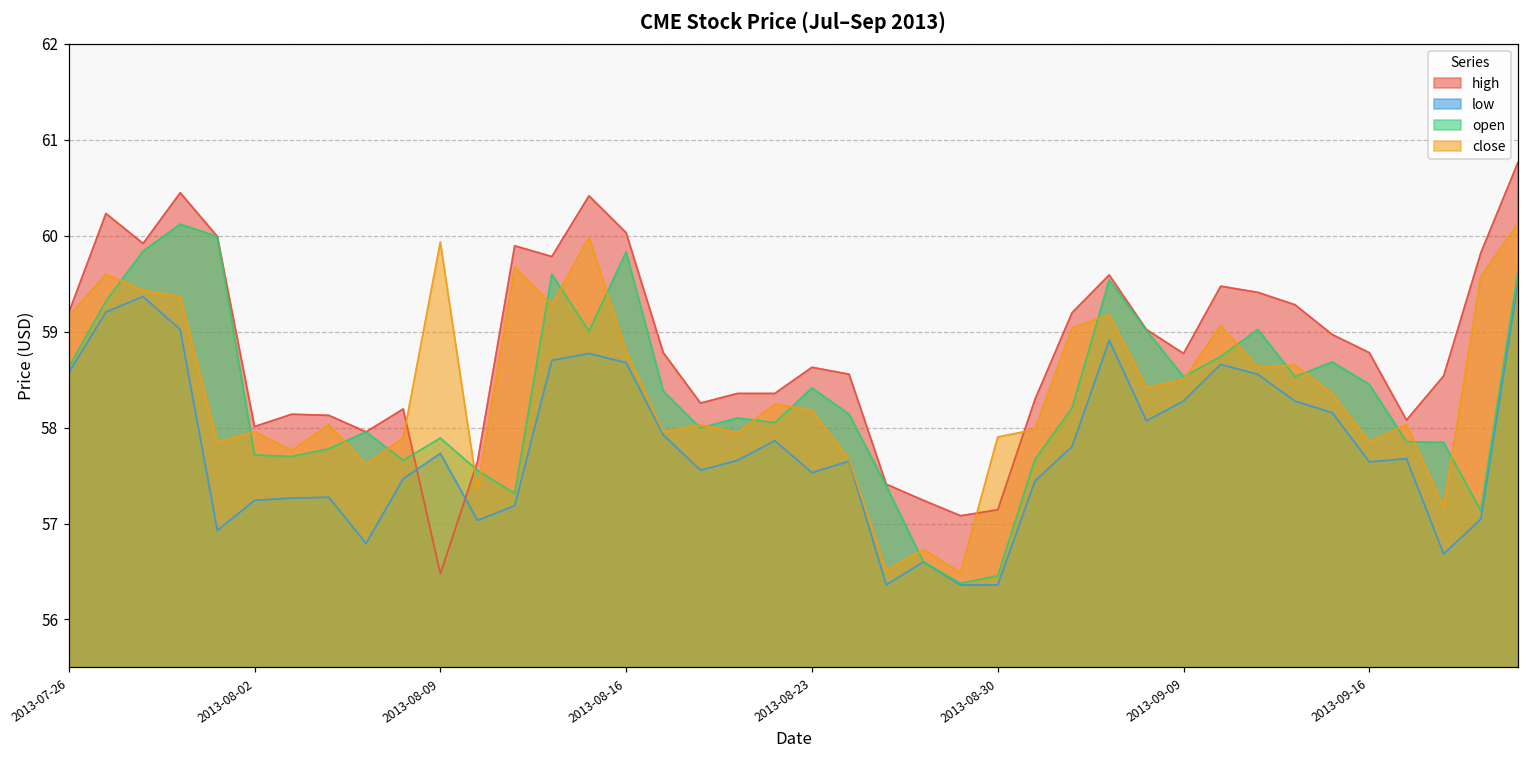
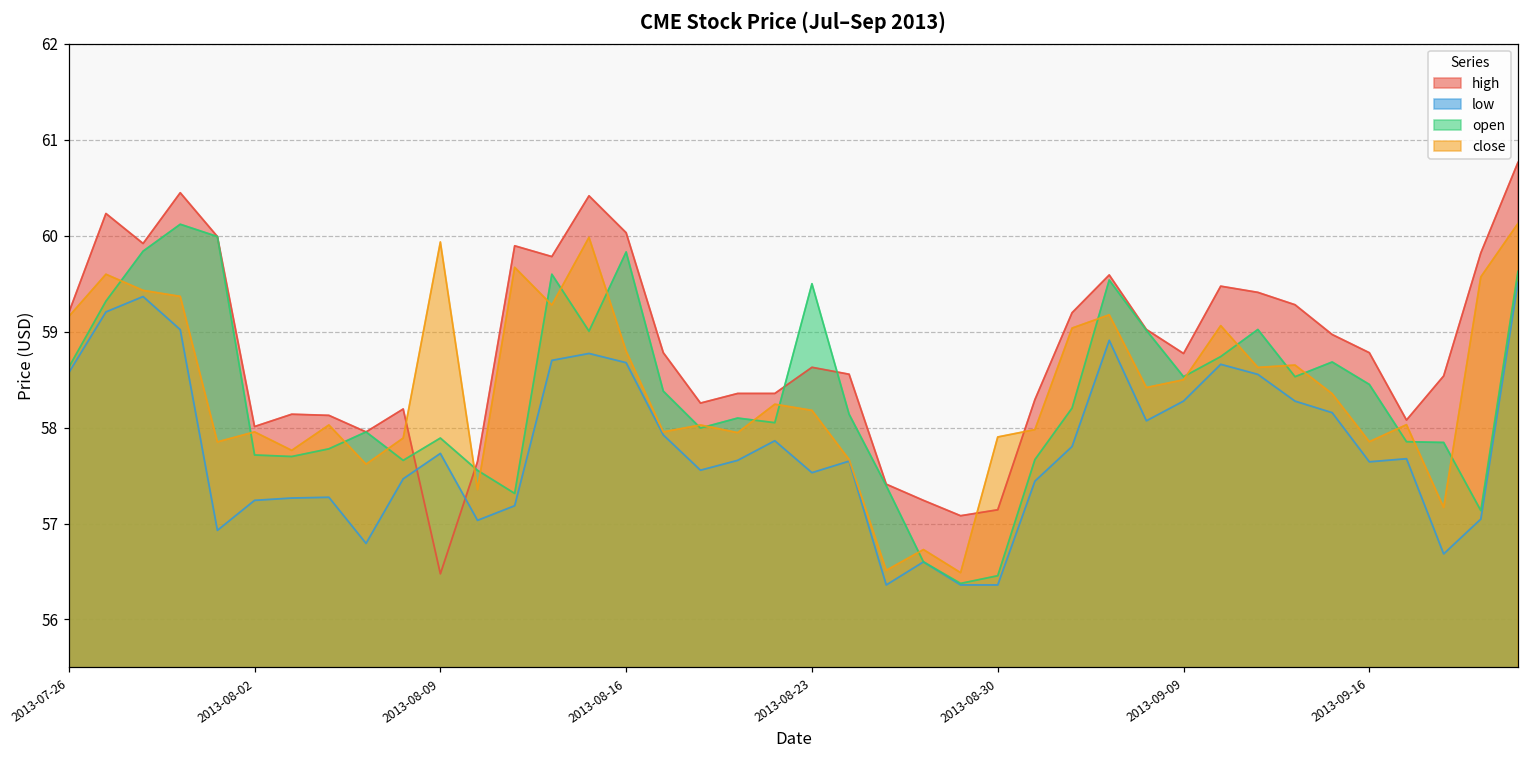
  {
    "high": {
      "2013-07-26": 59.2,
      "2013-08-02": 58.0,
      "2013-08-09": 56.5,
      "2013-08-16": 60.0,
      "2013-08-23": 58.6,
      "2013-08-30": 57.1,
      "2013-09-09": 58.8,
      "2013-09-16": 58.8
    },
    "low": {
      "2013-07-26": 58.6,
      "2013-08-02": 57.2,
      "2013-08-09": 57.7,
      "2013-08-16": 58.7,
      "2013-08-23": 57.5,
      "2013-08-30": 56.4,
      "2013-09-09": 58.3,
      "2013-09-16": 57.6
    },
    "open": {
      "2013-07-26": 58.6,
      "2013-08-02": 57.7,
      "2013-08-09": 57.9,
      "2013-08-16": 59.8,
-     "2013-08-23": 58.4,
+     "2013-08-23": 59.5,
      "2013-08-30": 56.5,
      "2013-09-09": 58.5,
      "2013-09-16": 58.4
    },
    "close": {
      "2013-07-26": 59.2,
      "2013-08-02": 58.0,
      "2013-08-09": 59.9,
      "2013-08-16": 58.8,
      "2013-08-23": 58.2,
      "2013-08-30": 57.9,
      "2013-09-09": 58.5,
      "2013-09-16": 57.9
    }
  }
